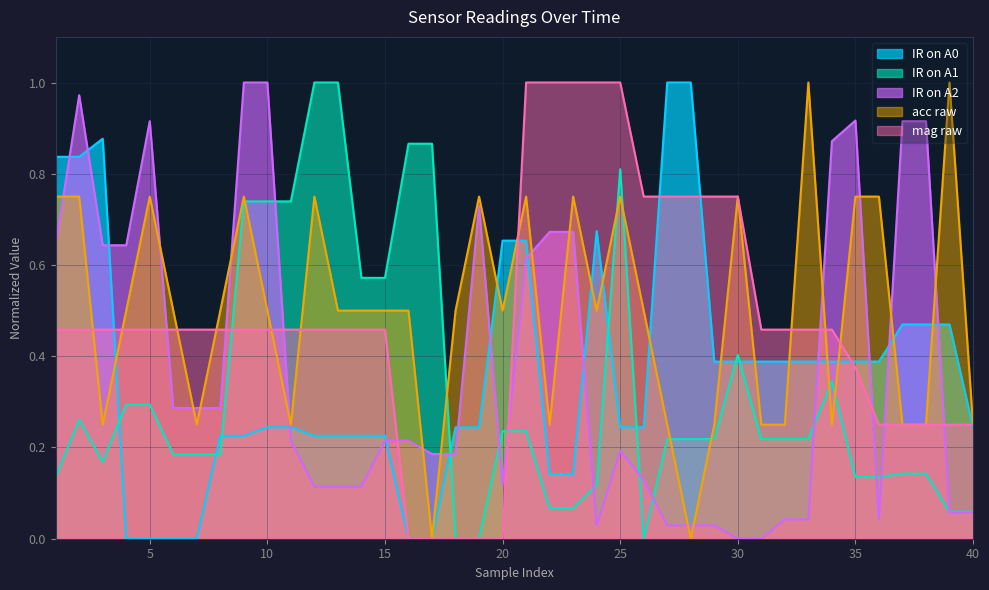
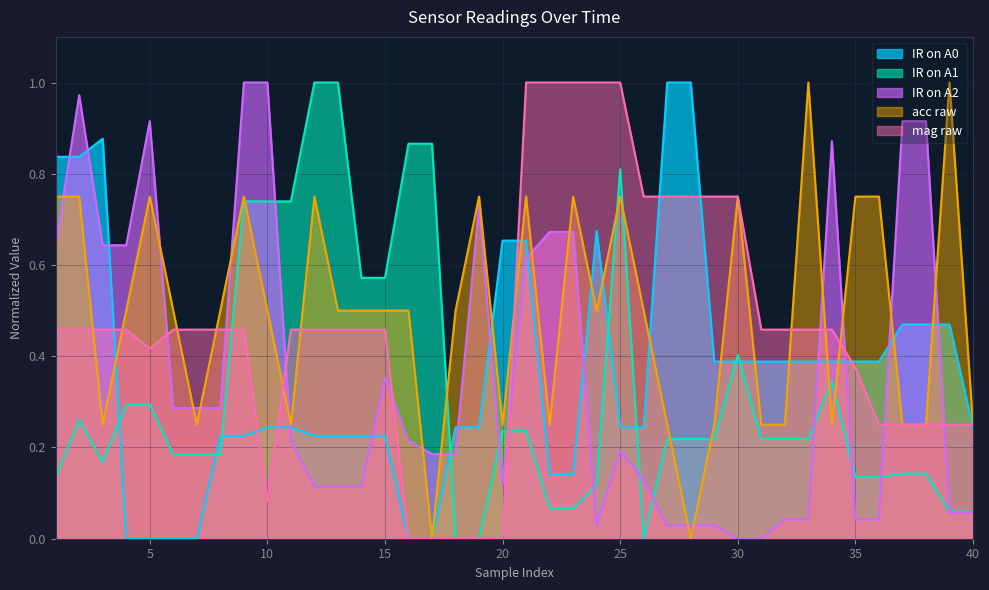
  {
    "IR on A0": {
      "5": 0.00,
      "10": 0.24,
      "15": 0.23,
      "20": 0.65,
      "25": 0.24,
      "30": 0.39,
      "35": 0.39,
      "40": 0.24
    },
    "IR on A1": {
      "5": 0.29,
      "10": 0.74,
      "15": 0.57,
      "20": 0.24,
      "25": 0.81,
      "30": 0.40,
      "35": 0.13
    },
    "IR on A2": {
      "5": 0.92,
      "10": 1.00,
-     "15": 0.21,
+     "15": 0.35,
      "20": 0.12,
      "25": 0.19,
      "30": 0.00,
-     "35": 0.92
+     "35": 0.04
    },
    "acc raw": {
      "5": 0.75,
      "10": 0.50,
      "15": 0.50,
-     "20": 0.50,
+     "20": 0.25,
      "25": 0.75,
      "35": 0.75
    },
    "mag raw": {
-     "5": 0.46,
-     "10": 0.46,
+     "5": 0.42,
+     "10": 0.08,
      "15": 0.46,
      "20": 0.00,
      "25": 1.00,
      "35": 0.38
    }
  }
